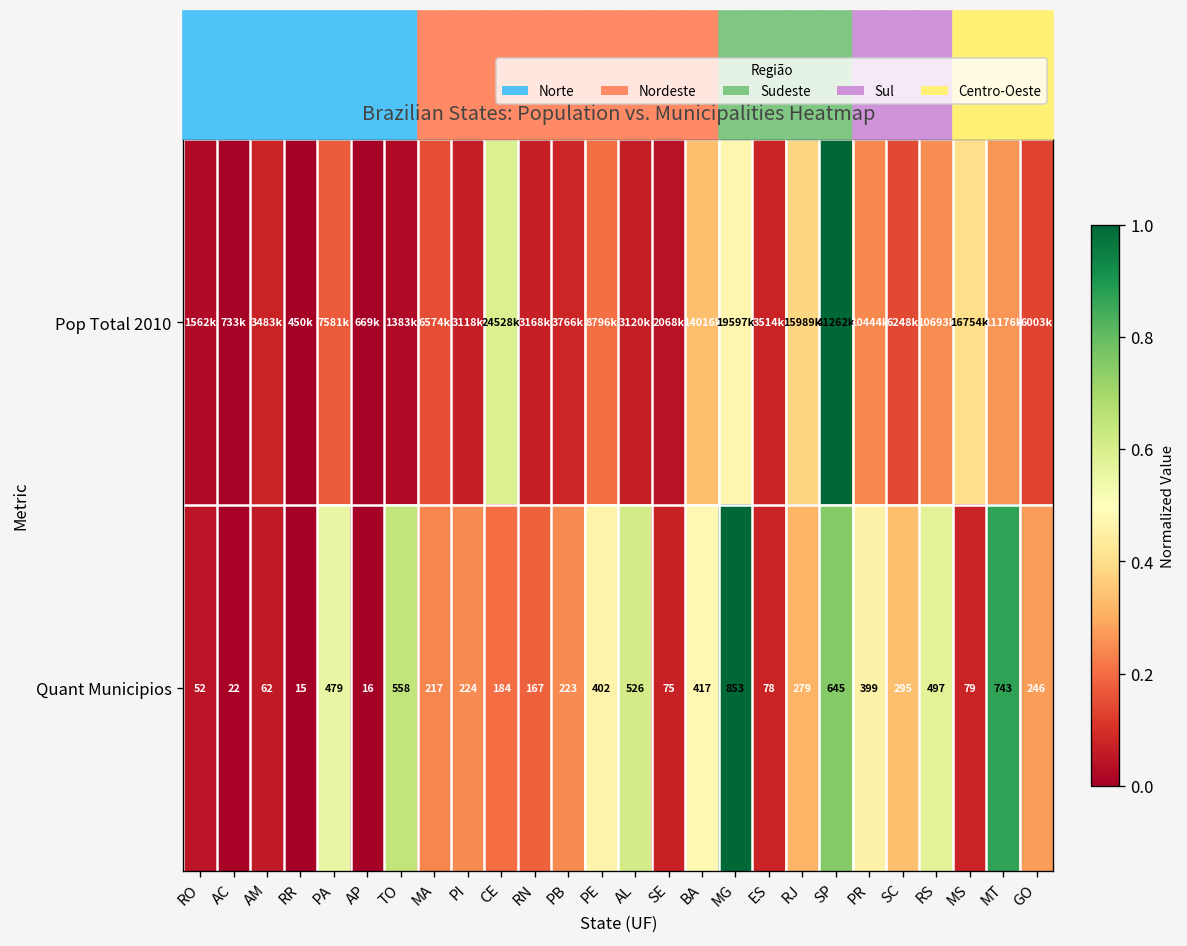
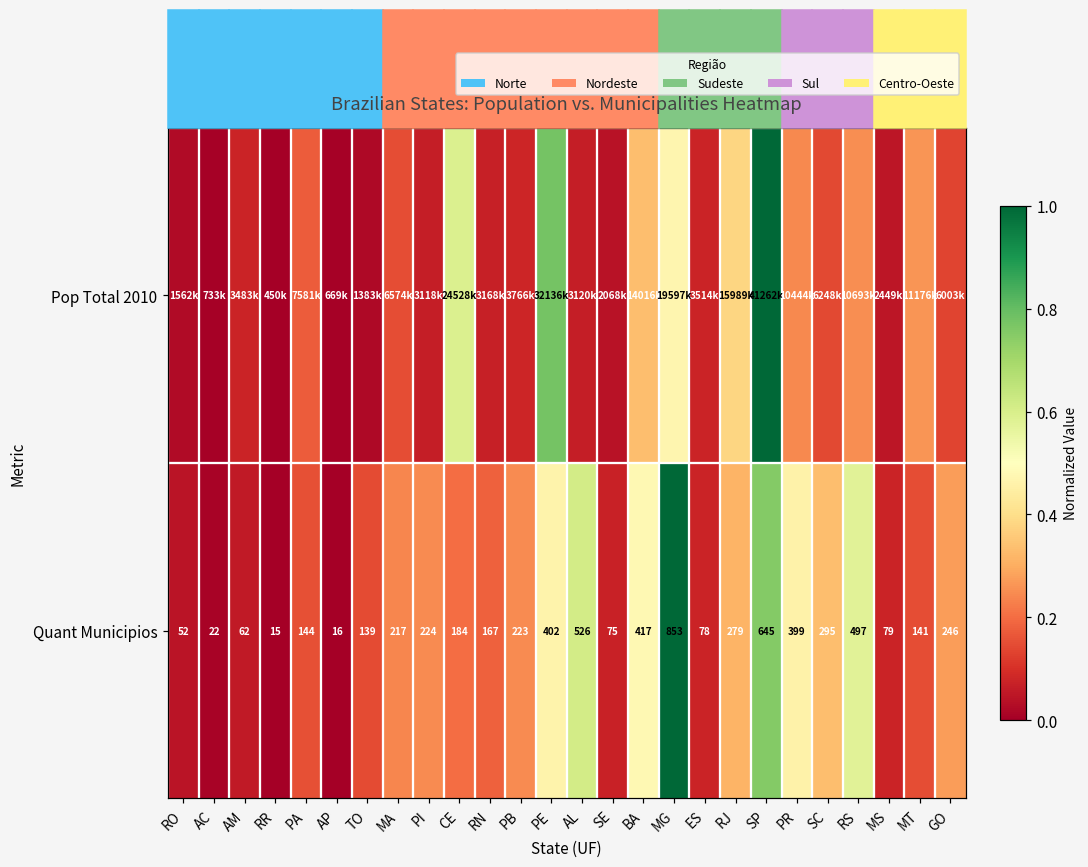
  {
    "Pop Total 2010": {
      "RO": "1562k",
      "AC": "733k",
      "AM": "3483k",
      "RR": "450k",
      "PA": "7581k",
      "AP": "669k",
      "TO": "1383k",
      "MA": "6574k",
      "PI": "3118k",
      "CE": "24528k",
      "RN": "3168k",
      "PB": "3766k",
-     "PE": "8796k",
+     "PE": "32136k",
      "AL": "3120k",
      "SE": "2068k",
      "BA": "14016k",
      "MG": "19597k",
      "ES": "3514k",
      "RJ": "15989k",
      "SP": "41262k",
      "PR": "10444k",
      "SC": "6248k",
      "RS": "10693k",
-     "MS": "16754k",
+     "MS": "2449k",
      "MT": "11176k",
      "GO": "6003k"
    },
    "Quant Municipios": {
      "RO": "52",
      "AC": "22",
      "AM": "62",
      "RR": "15",
-     "PA": "479",
+     "PA": "144",
      "AP": "16",
-     "TO": "558",
+     "TO": "139",
      "MA": "217",
      "PI": "224",
      "CE": "184",
      "RN": "167",
      "PB": "223",
      "PE": "402",
      "AL": "526",
      "SE": "75",
      "BA": "417",
      "MG": "853",
      "ES": "78",
      "RJ": "279",
      "SP": "645",
      "PR": "399",
      "SC": "295",
      "RS": "497",
      "MS": "79",
-     "MT": "743",
+     "MT": "141",
      "GO": "246"
    }
  }
